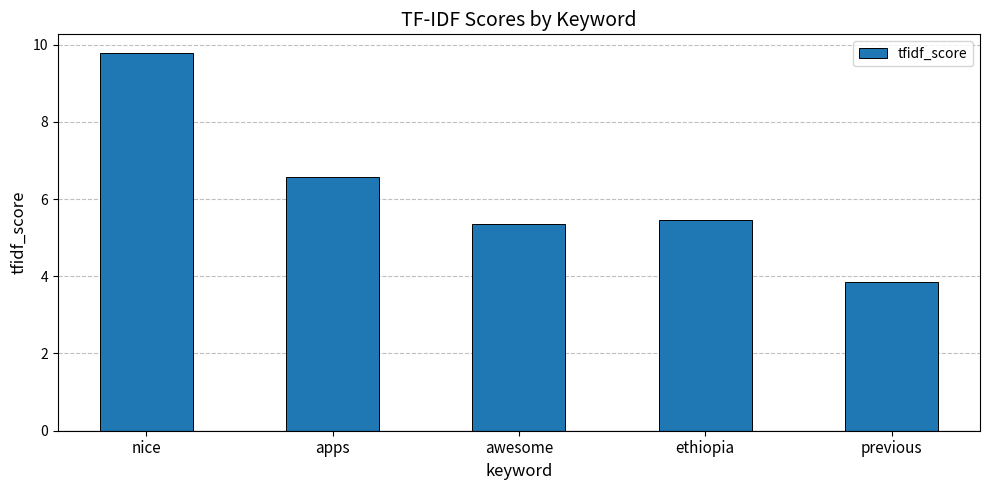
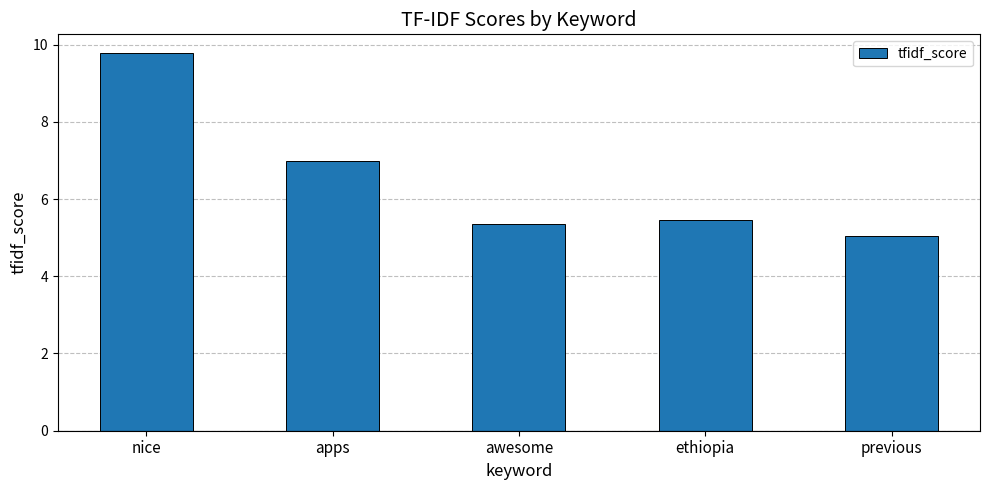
  {
    "nice": 9.8,
-   "apps": 6.6,
+   "apps": 7.0,
    "awesome": 5.4,
    "ethiopia": 5.5,
-   "previous": 3.8
+   "previous": 5.0
  }
